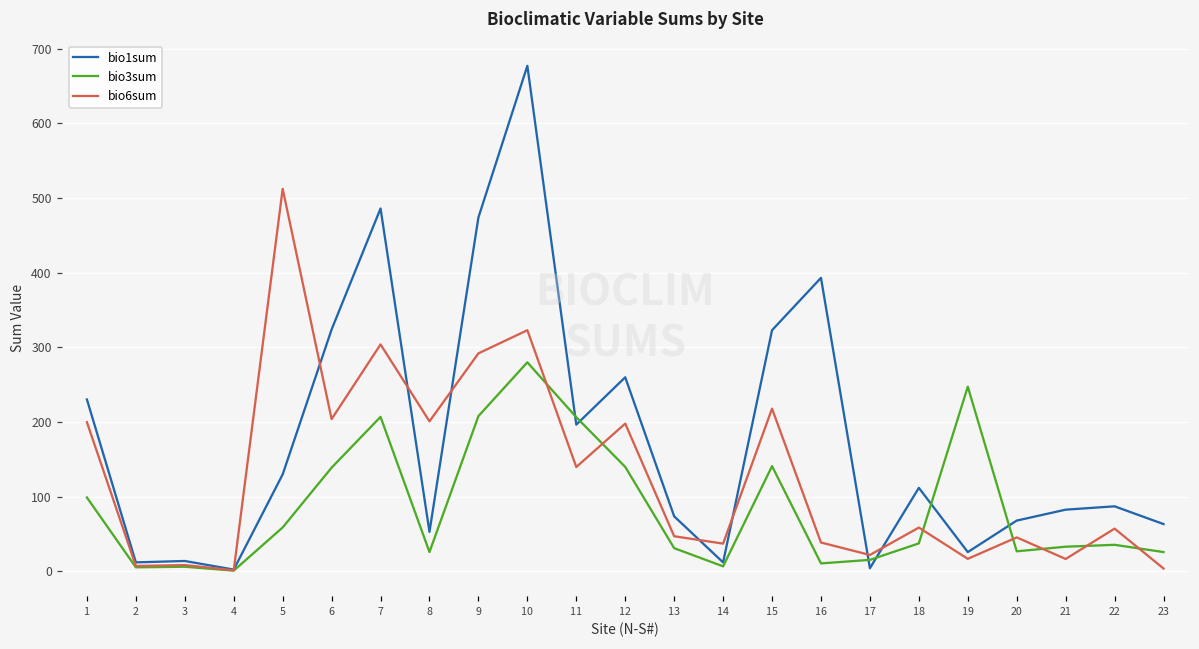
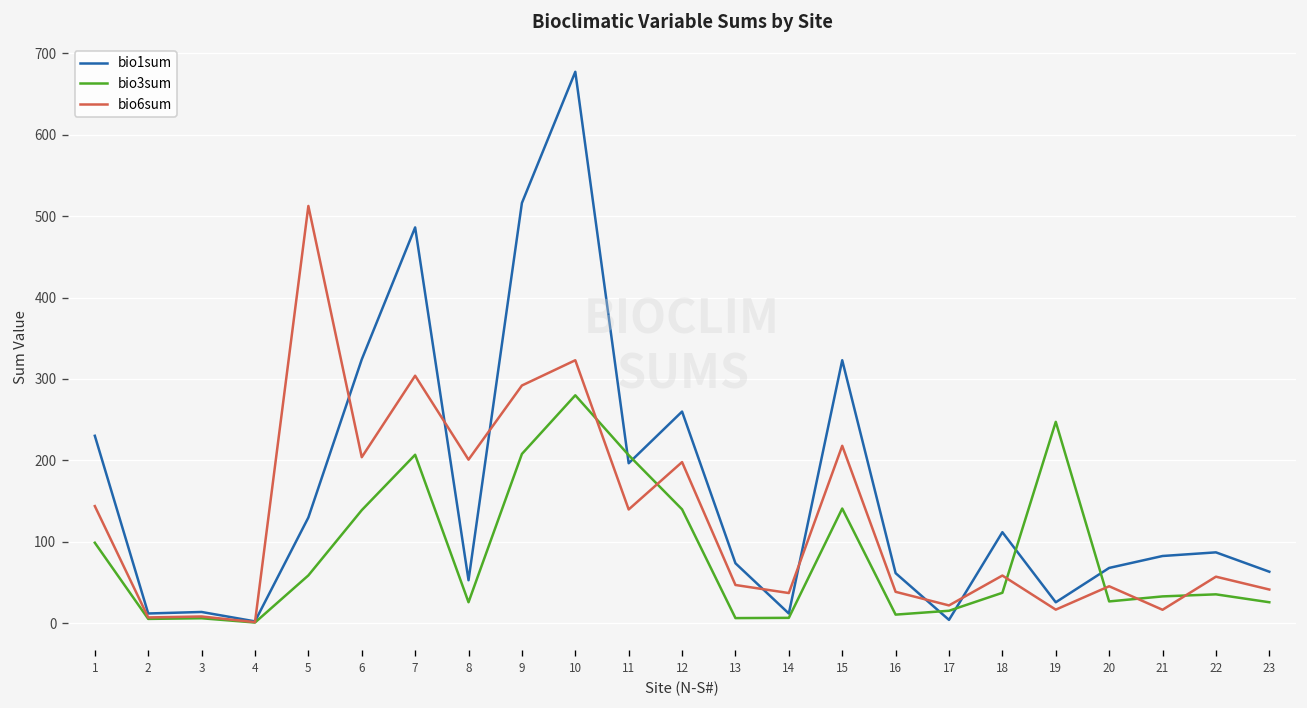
  {
    "bio1sum": {
      "1": 230,
      "2": 10,
      "3": 10,
      "5": 130,
      "6": 320,
      "7": 490,
      "8": 50,
-     "9": 470,
+     "9": 520,
      "10": 680,
      "11": 200,
      "12": 260,
      "13": 70,
      "14": 10,
      "15": 320,
-     "16": 390,
+     "16": 60,
      "17": 0,
      "18": 110,
      "19": 30,
      "20": 70,
      "21": 80,
      "22": 90,
      "23": 60
    },
    "bio3sum": {
      "1": 100,
      "5": 60,
      "6": 140,
      "7": 210,
      "8": 30,
      "9": 210,
      "10": 280,
      "11": 210,
      "12": 140,
-     "13": 30,
+     "13": 10,
      "14": 10,
      "15": 140,
      "16": 10,
      "17": 20,
      "18": 40,
      "19": 250,
      "20": 30,
      "21": 30,
      "22": 40,
      "23": 30
    },
    "bio6sum": {
-     "1": 200,
+     "1": 140,
      "5": 510,
      "6": 200,
      "7": 300,
      "8": 200,
      "9": 290,
      "10": 320,
      "11": 140,
      "12": 200,
      "13": 50,
      "14": 40,
      "15": 220,
      "16": 40,
      "17": 20,
      "18": 60,
      "19": 20,
      "20": 50,
      "21": 20,
      "22": 60,
-     "23": 0
+     "23": 40
    }
  }
